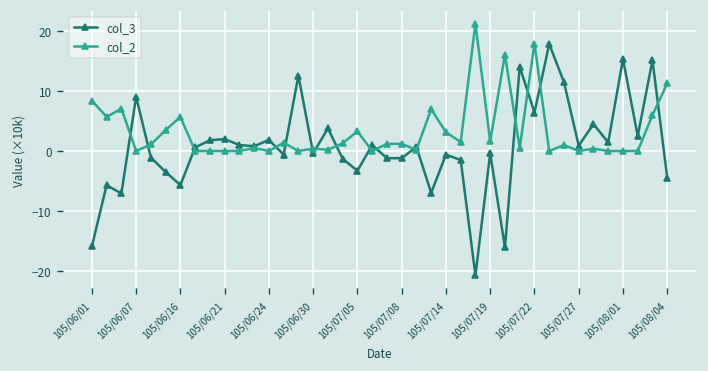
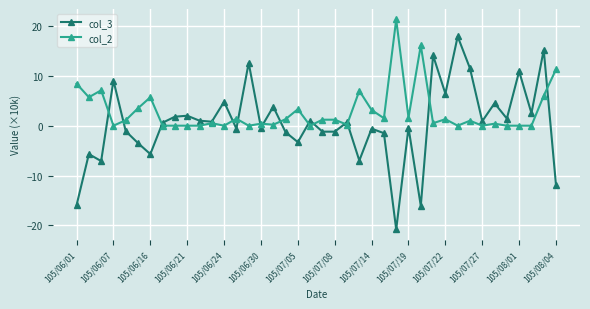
  {
    "col_3": {
      "105/06/01": -16,
      "105/06/07": 9,
      "105/06/16": -6,
      "105/06/21": 2,
-     "105/06/24": 2,
+     "105/06/24": 5,
      "105/06/30": 0,
      "105/07/05": -3,
      "105/07/08": -1,
      "105/07/14": -1,
      "105/07/19": 0,
      "105/07/22": 6,
      "105/07/27": 1,
-     "105/08/01": 15,
-     "105/08/04": -5
+     "105/08/01": 11,
+     "105/08/04": -12
    },
    "col_2": {
      "105/06/01": 8,
      "105/06/07": 0,
      "105/06/16": 6,
      "105/06/21": 0,
      "105/06/24": 0,
      "105/06/30": 0,
      "105/07/05": 3,
      "105/07/08": 1,
      "105/07/14": 3,
      "105/07/19": 2,
-     "105/07/22": 18,
+     "105/07/22": 1,
      "105/07/27": 0,
      "105/08/01": 0,
      "105/08/04": 11
    }
  }
